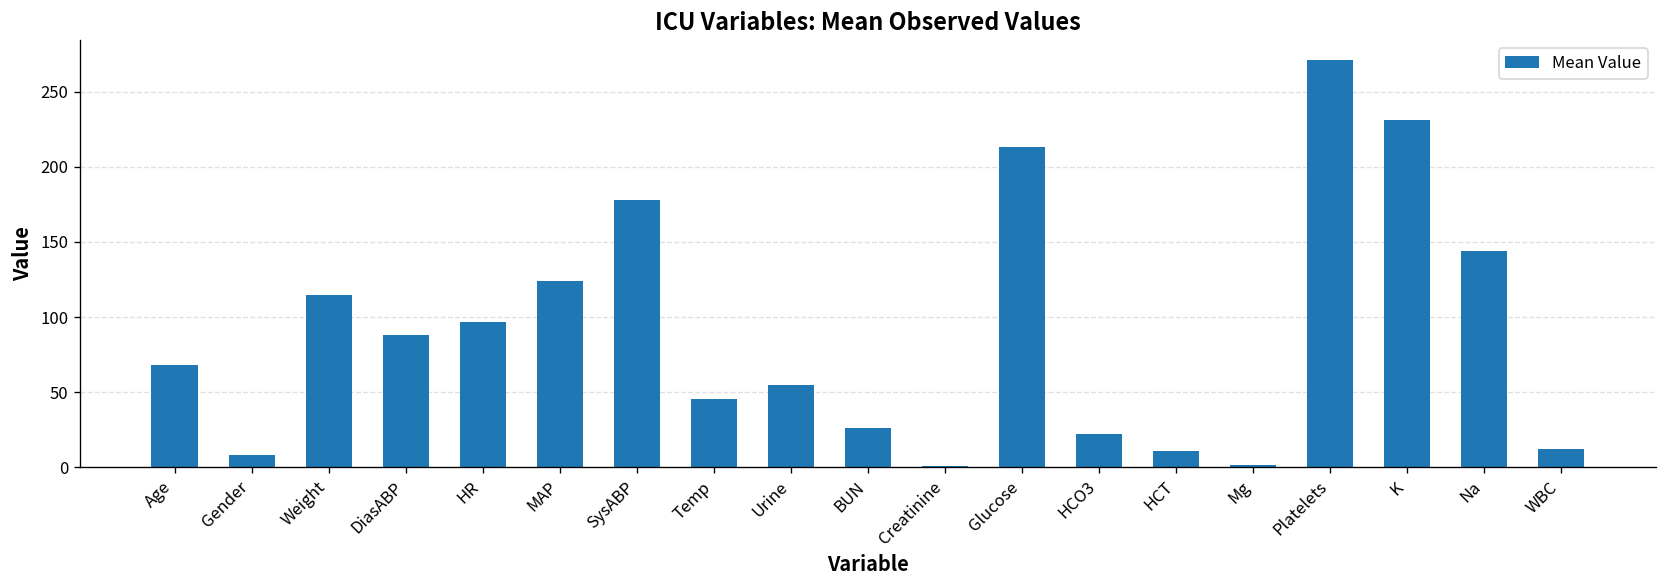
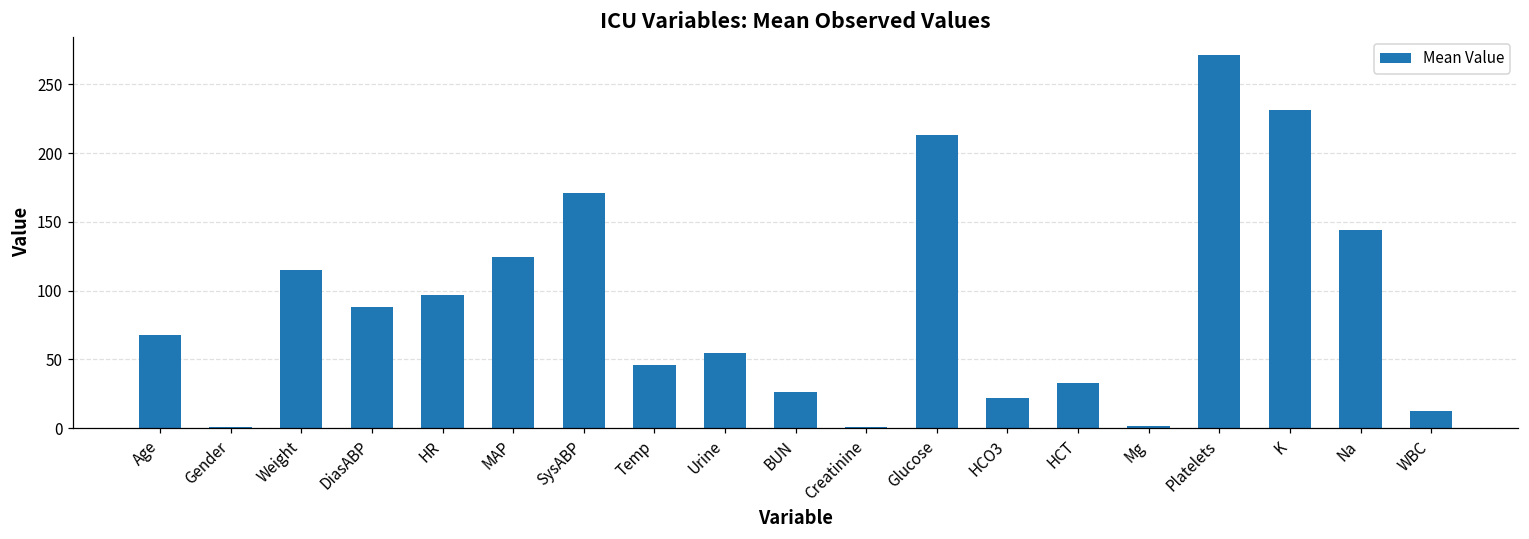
  {
    "Age": 68,
-   "Gender": 8,
+   "Gender": 1,
    "Weight": 115,
    "DiasABP": 88,
    "HR": 97,
    "MAP": 124,
-   "SysABP": 178,
+   "SysABP": 171,
    "Temp": 46,
    "Urine": 55,
    "BUN": 26,
    "Glucose": 213,
    "HCO3": 22,
-   "HCT": 11,
+   "HCT": 33,
    "Platelets": 271,
    "K": 231,
    "Na": 144,
    "WBC": 12
  }
